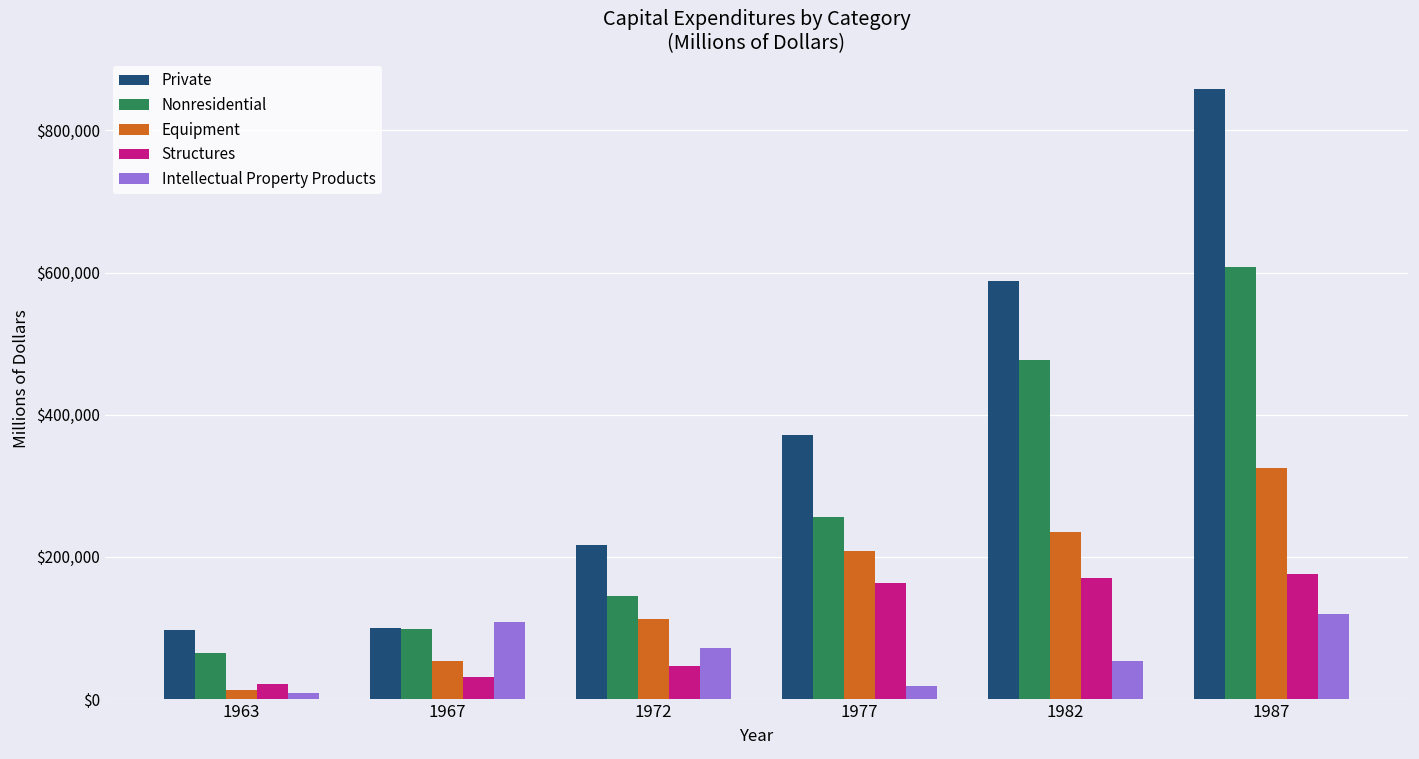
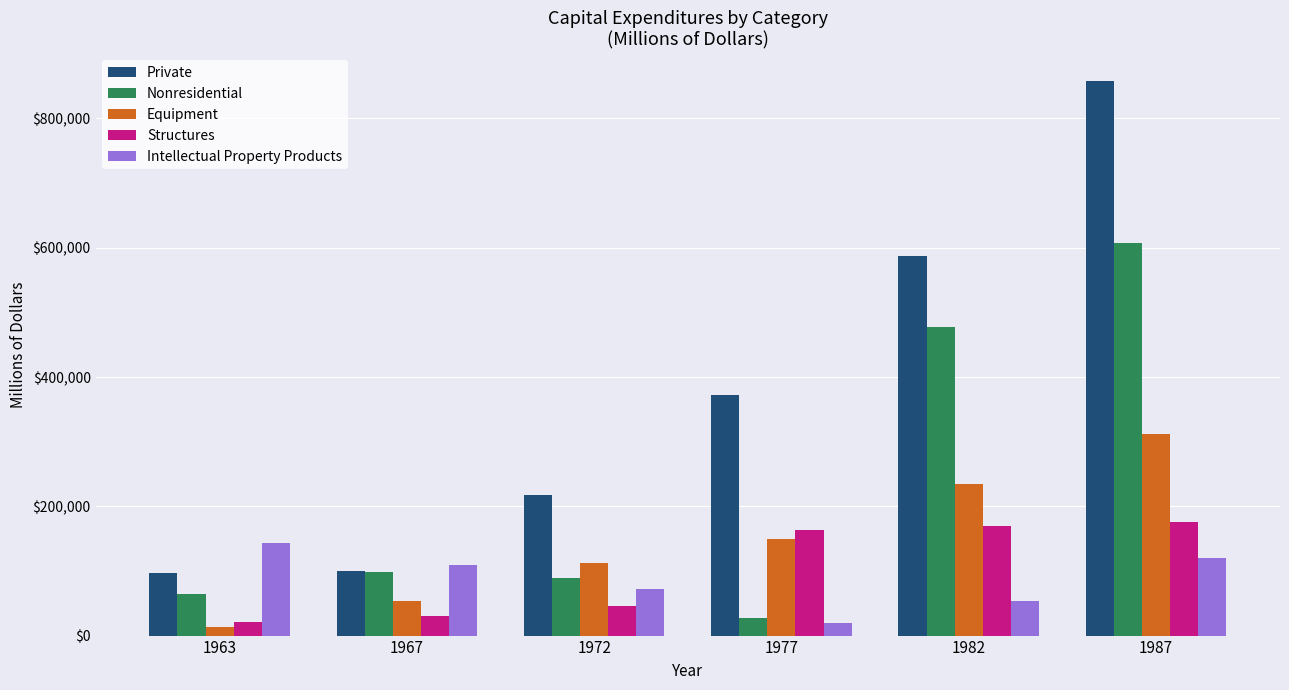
  {
    "Private": {
      "1963": "$100,000",
      "1967": "$100,000",
      "1972": "$220,000",
      "1977": "$370,000",
      "1982": "$590,000",
      "1987": "$860,000"
    },
    "Nonresidential": {
      "1963": "$60,000",
      "1967": "$100,000",
-     "1972": "$140,000",
-     "1977": "$260,000",
+     "1972": "$90,000",
+     "1977": "$30,000",
      "1982": "$480,000",
      "1987": "$610,000"
    },
    "Equipment": {
      "1963": "$10,000",
      "1967": "$50,000",
      "1972": "$110,000",
-     "1977": "$210,000",
+     "1977": "$150,000",
      "1982": "$230,000",
-     "1987": "$320,000"
+     "1987": "$310,000"
    },
    "Structures": {
      "1963": "$20,000",
      "1967": "$30,000",
      "1972": "$50,000",
      "1977": "$160,000",
      "1982": "$170,000",
      "1987": "$180,000"
    },
    "Intellectual Property Products": {
-     "1963": "$10,000",
+     "1963": "$140,000",
      "1967": "$110,000",
      "1972": "$70,000",
      "1977": "$20,000",
      "1982": "$50,000",
      "1987": "$120,000"
    }
  }
